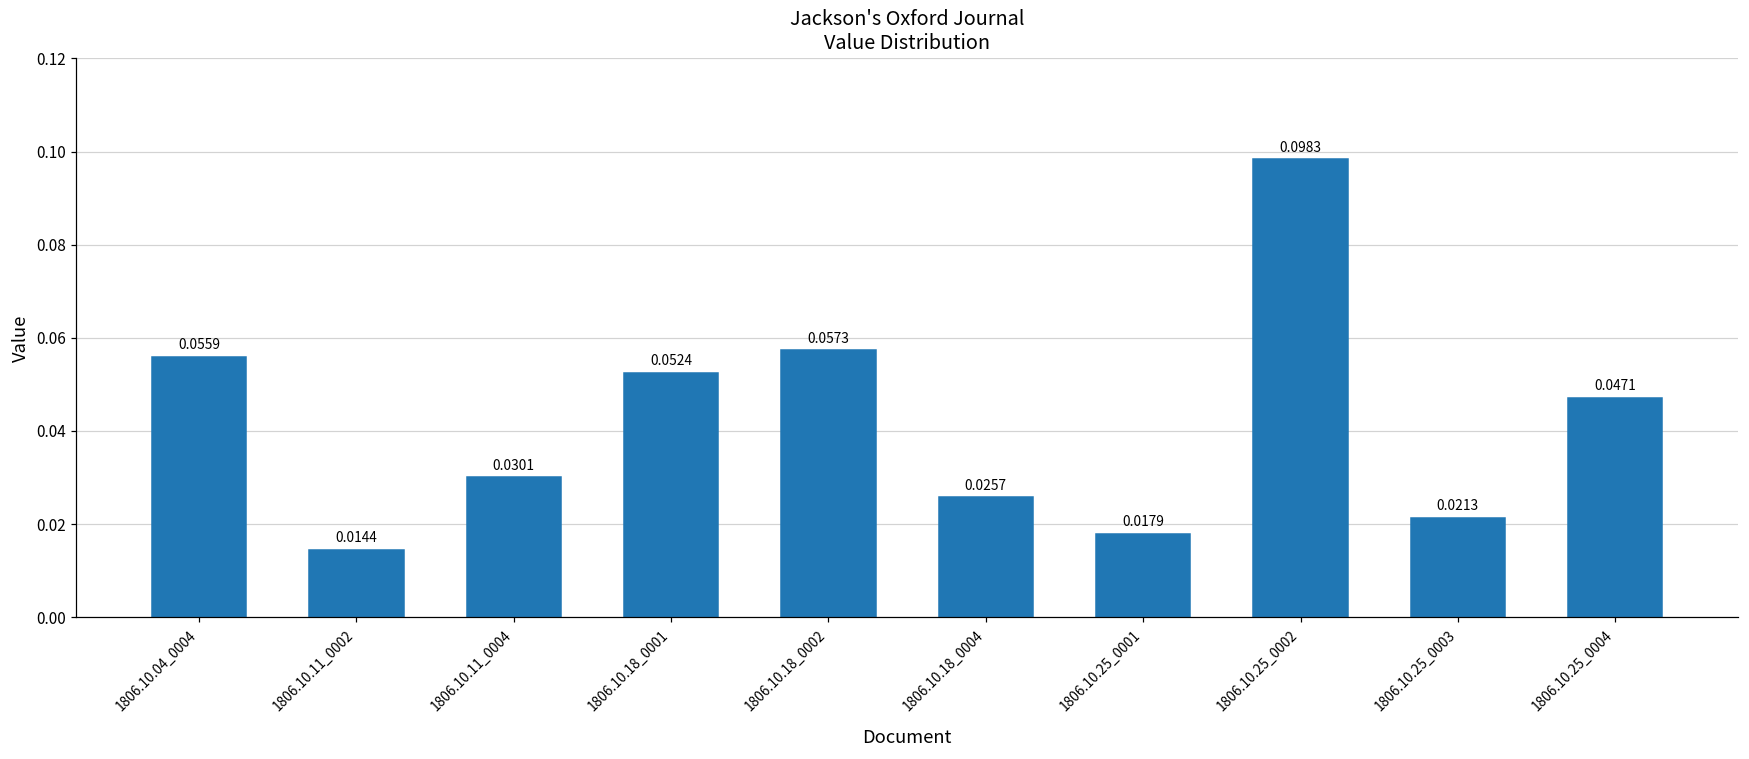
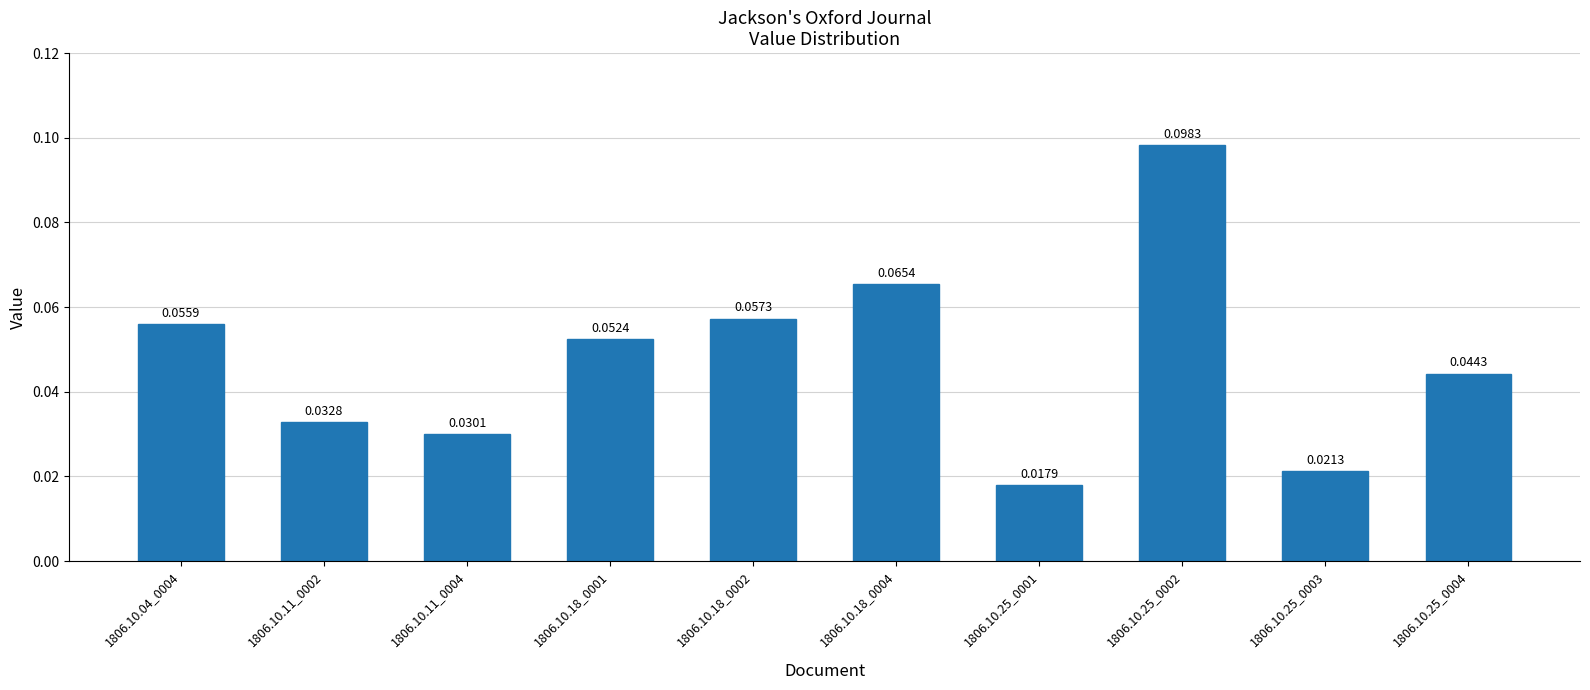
  {
    "1806.10.04_0004": 0.0559,
-   "1806.10.11_0002": 0.0144,
+   "1806.10.11_0002": 0.0328,
    "1806.10.11_0004": 0.0301,
    "1806.10.18_0001": 0.0524,
    "1806.10.18_0002": 0.0573,
-   "1806.10.18_0004": 0.0257,
+   "1806.10.18_0004": 0.0654,
    "1806.10.25_0001": 0.0179,
    "1806.10.25_0002": 0.0983,
    "1806.10.25_0003": 0.0213,
-   "1806.10.25_0004": 0.0471
+   "1806.10.25_0004": 0.0443
  }
